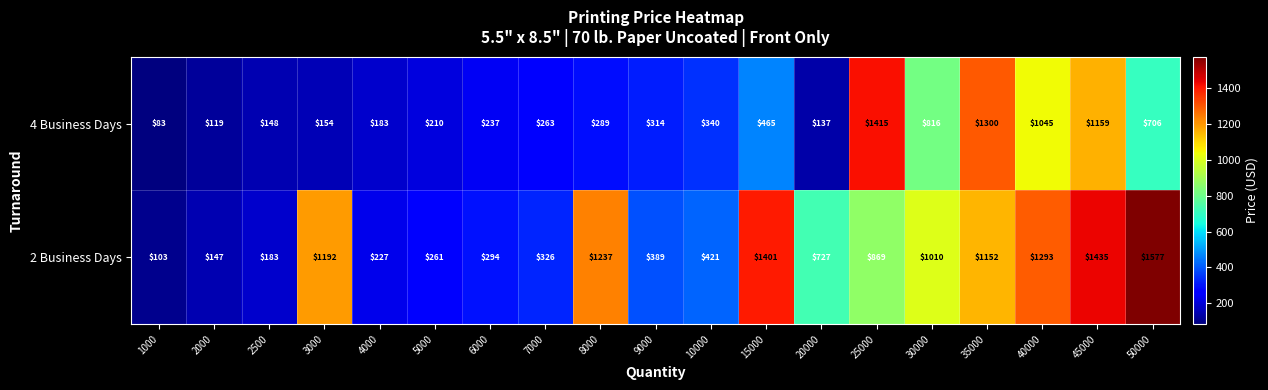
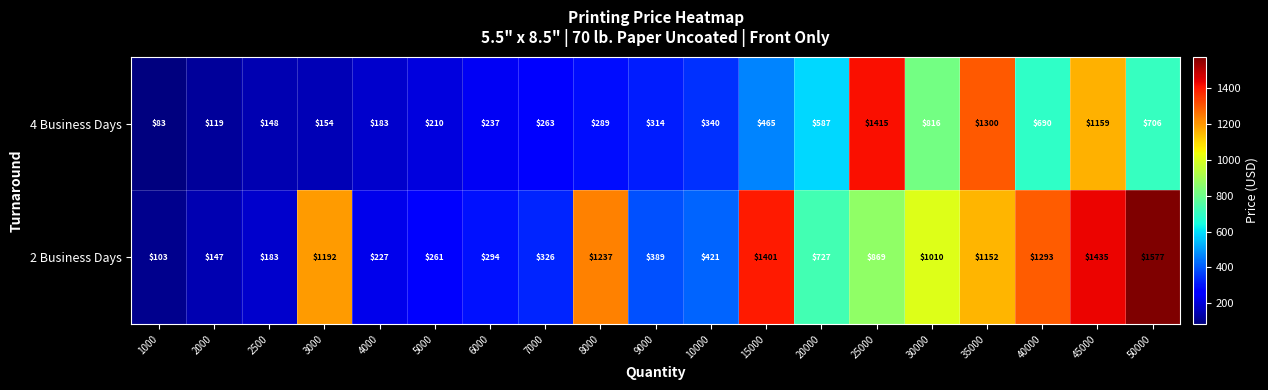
  {
    "4 Business Days": {
      "1000": "$83",
      "2000": "$119",
      "2500": "$148",
      "3000": "$154",
      "4000": "$183",
      "5000": "$210",
      "6000": "$237",
      "7000": "$263",
      "8000": "$289",
      "9000": "$314",
      "10000": "$340",
      "15000": "$465",
-     "20000": "$137",
+     "20000": "$587",
      "25000": "$1415",
      "30000": "$816",
      "35000": "$1300",
-     "40000": "$1045",
+     "40000": "$690",
      "45000": "$1159",
      "50000": "$706"
    },
    "2 Business Days": {
      "1000": "$103",
      "2000": "$147",
      "2500": "$183",
      "3000": "$1192",
      "4000": "$227",
      "5000": "$261",
      "6000": "$294",
      "7000": "$326",
      "8000": "$1237",
      "9000": "$389",
      "10000": "$421",
      "15000": "$1401",
      "20000": "$727",
      "25000": "$869",
      "30000": "$1010",
      "35000": "$1152",
      "40000": "$1293",
      "45000": "$1435",
      "50000": "$1577"
    }
  }
